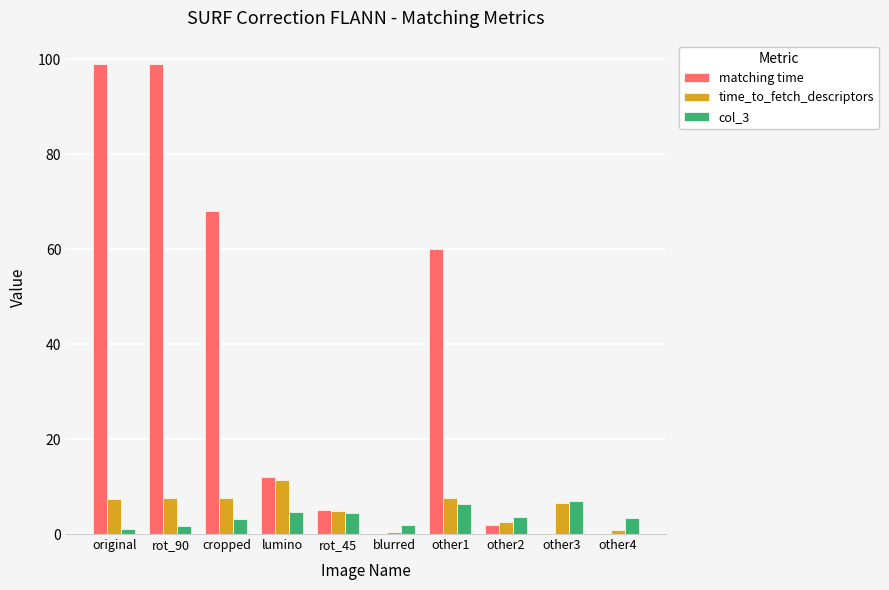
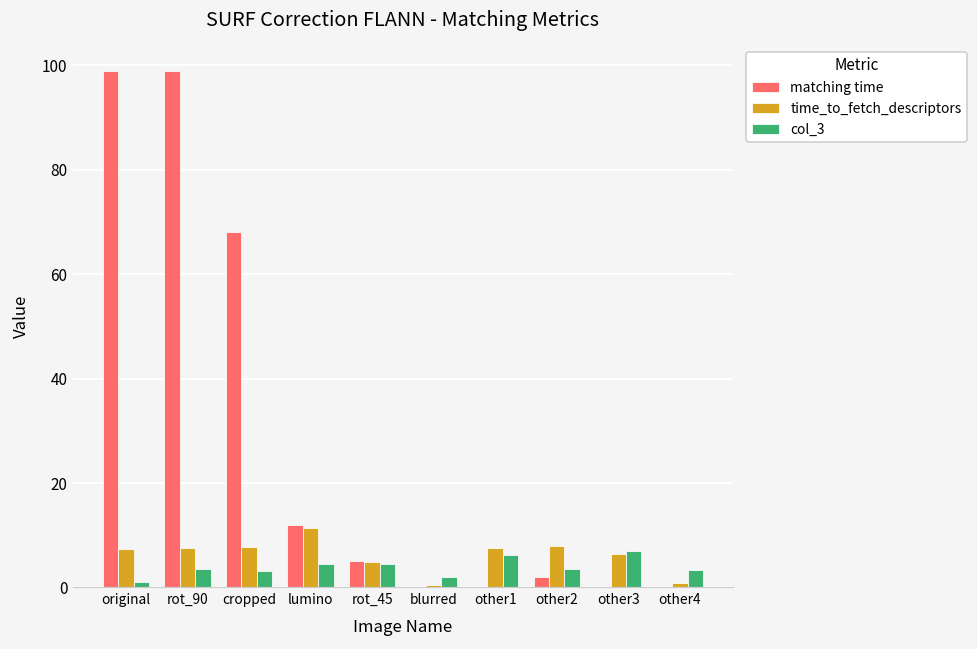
  {
    "matching time": {
      "original": 99,
      "rot_90": 99,
      "cropped": 68,
      "lumino": 12,
      "rot_45": 5,
      "blurred": 0,
-     "other1": 60,
+     "other1": 0,
      "other2": 2,
      "other3": 0,
      "other4": 0
    },
    "time_to_fetch_descriptors": {
      "original": 7,
      "rot_90": 8,
      "cropped": 8,
      "lumino": 11,
      "rot_45": 5,
      "other1": 8,
-     "other2": 3,
+     "other2": 8,
      "other3": 6,
      "other4": 1
    },
    "col_3": {
      "original": 1,
-     "rot_90": 2,
+     "rot_90": 3,
      "cropped": 3,
      "lumino": 5,
      "rot_45": 5,
      "blurred": 2,
      "other1": 6,
      "other2": 4,
      "other3": 7,
      "other4": 3
    }
  }
